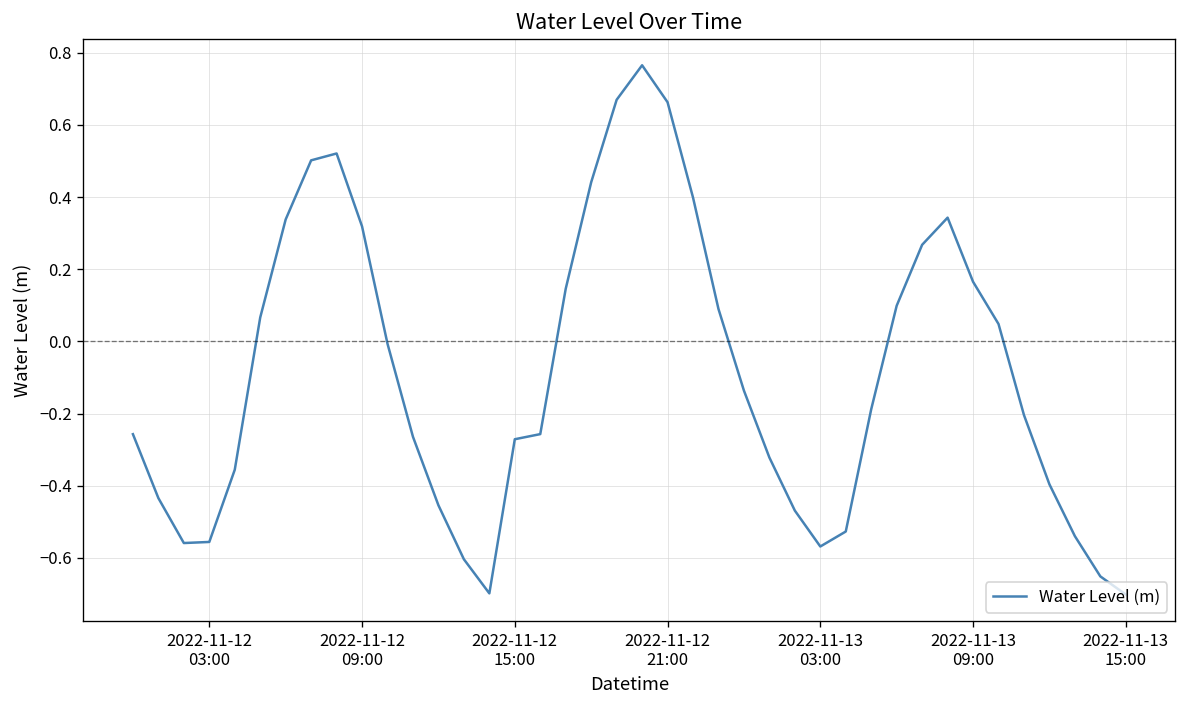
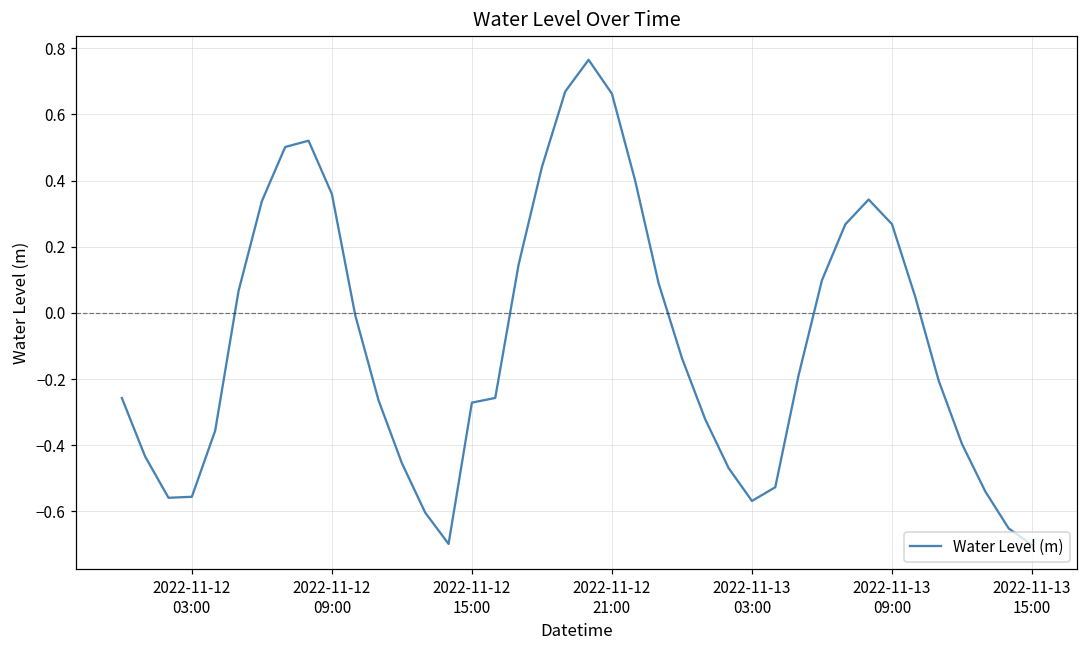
  {
    "2022-11-12 03:00": -0.56,
-   "2022-11-12 09:00": 0.32,
+   "2022-11-12 09:00": 0.36,
    "2022-11-12 15:00": -0.27,
    "2022-11-12 21:00": 0.66,
    "2022-11-13 03:00": -0.57,
-   "2022-11-13 09:00": 0.17
+   "2022-11-13 09:00": 0.27
  }
